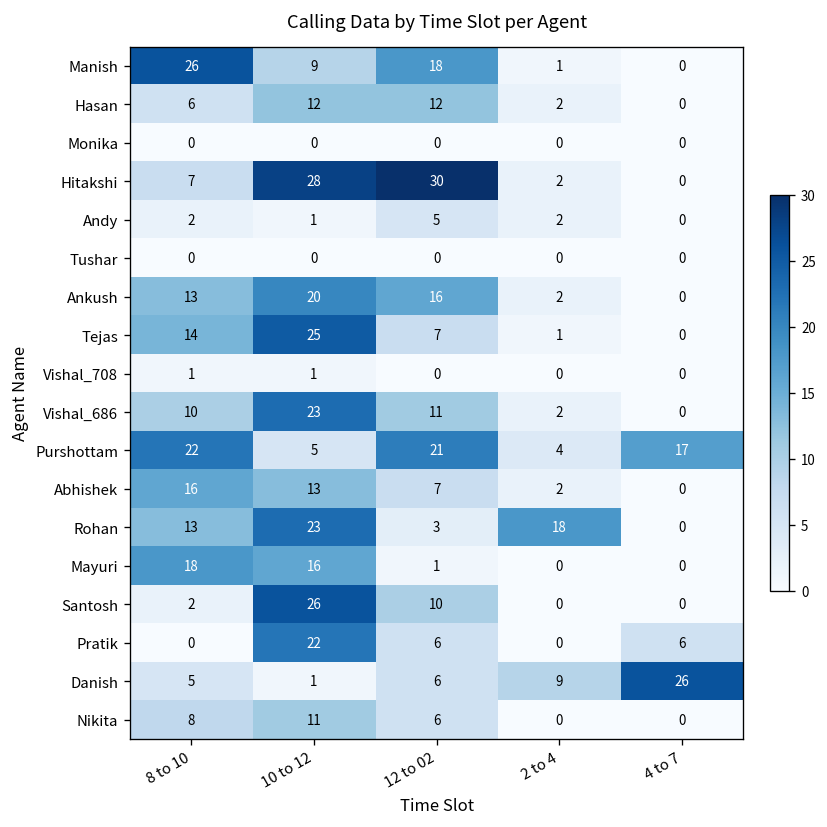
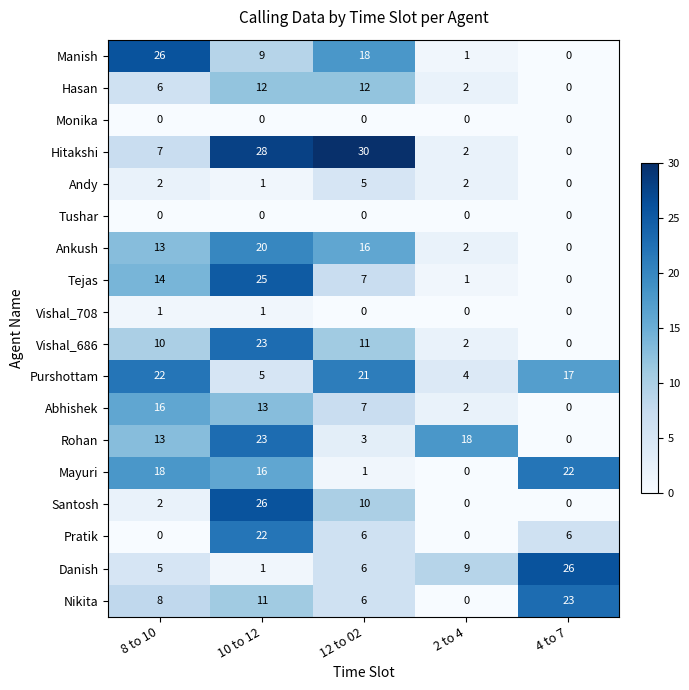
  {
    "Manish": {
      "8 to 10": 26,
      "10 to 12": 9,
      "12 to 02": 18,
      "2 to 4": 1,
      "4 to 7": 0
    },
    "Hasan": {
      "8 to 10": 6,
      "10 to 12": 12,
      "12 to 02": 12,
      "2 to 4": 2,
      "4 to 7": 0
    },
    "Monika": {
      "8 to 10": 0,
      "10 to 12": 0,
      "12 to 02": 0,
      "2 to 4": 0,
      "4 to 7": 0
    },
    "Hitakshi": {
      "8 to 10": 7,
      "10 to 12": 28,
      "12 to 02": 30,
      "2 to 4": 2,
      "4 to 7": 0
    },
    "Andy": {
      "8 to 10": 2,
      "10 to 12": 1,
      "12 to 02": 5,
      "2 to 4": 2,
      "4 to 7": 0
    },
    "Tushar": {
      "8 to 10": 0,
      "10 to 12": 0,
      "12 to 02": 0,
      "2 to 4": 0,
      "4 to 7": 0
    },
    "Ankush": {
      "8 to 10": 13,
      "10 to 12": 20,
      "12 to 02": 16,
      "2 to 4": 2,
      "4 to 7": 0
    },
    "Tejas": {
      "8 to 10": 14,
      "10 to 12": 25,
      "12 to 02": 7,
      "2 to 4": 1,
      "4 to 7": 0
    },
    "Vishal_708": {
      "8 to 10": 1,
      "10 to 12": 1,
      "12 to 02": 0,
      "2 to 4": 0,
      "4 to 7": 0
    },
    "Vishal_686": {
      "8 to 10": 10,
      "10 to 12": 23,
      "12 to 02": 11,
      "2 to 4": 2,
      "4 to 7": 0
    },
    "Purshottam": {
      "8 to 10": 22,
      "10 to 12": 5,
      "12 to 02": 21,
      "2 to 4": 4,
      "4 to 7": 17
    },
    "Abhishek": {
      "8 to 10": 16,
      "10 to 12": 13,
      "12 to 02": 7,
      "2 to 4": 2,
      "4 to 7": 0
    },
    "Rohan": {
      "8 to 10": 13,
      "10 to 12": 23,
      "12 to 02": 3,
      "2 to 4": 18,
      "4 to 7": 0
    },
    "Mayuri": {
      "8 to 10": 18,
      "10 to 12": 16,
      "12 to 02": 1,
      "2 to 4": 0,
-     "4 to 7": 0
+     "4 to 7": 22
    },
    "Santosh": {
      "8 to 10": 2,
      "10 to 12": 26,
      "12 to 02": 10,
      "2 to 4": 0,
      "4 to 7": 0
    },
    "Pratik": {
      "8 to 10": 0,
      "10 to 12": 22,
      "12 to 02": 6,
      "2 to 4": 0,
      "4 to 7": 6
    },
    "Danish": {
      "8 to 10": 5,
      "10 to 12": 1,
      "12 to 02": 6,
      "2 to 4": 9,
      "4 to 7": 26
    },
    "Nikita": {
      "8 to 10": 8,
      "10 to 12": 11,
      "12 to 02": 6,
      "2 to 4": 0,
-     "4 to 7": 0
+     "4 to 7": 23
    }
  }
